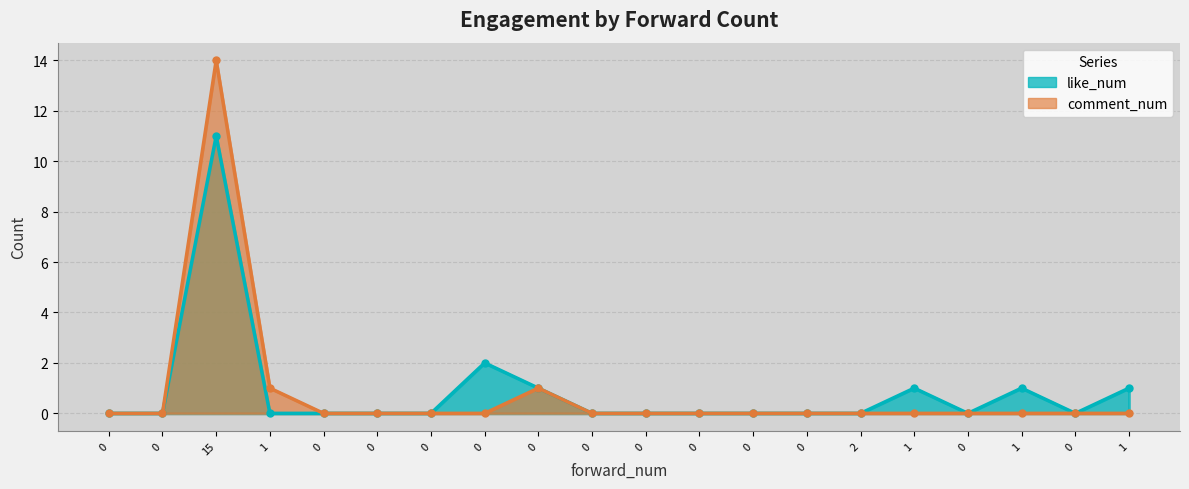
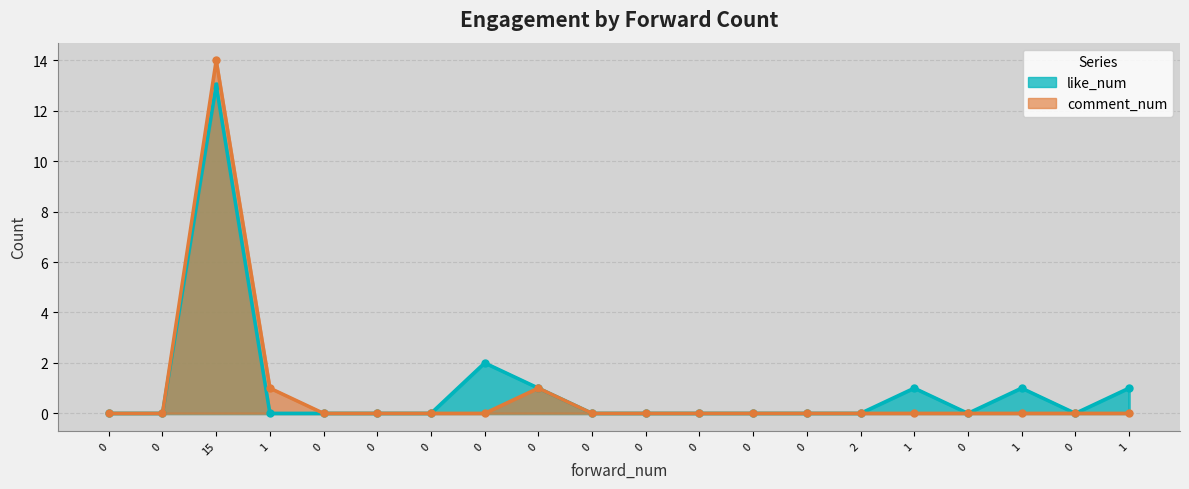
  {
    "like_num": {
-     "15": 11
+     "15": 13
    },
    "comment_num": {
      "15": 14
    }
  }
